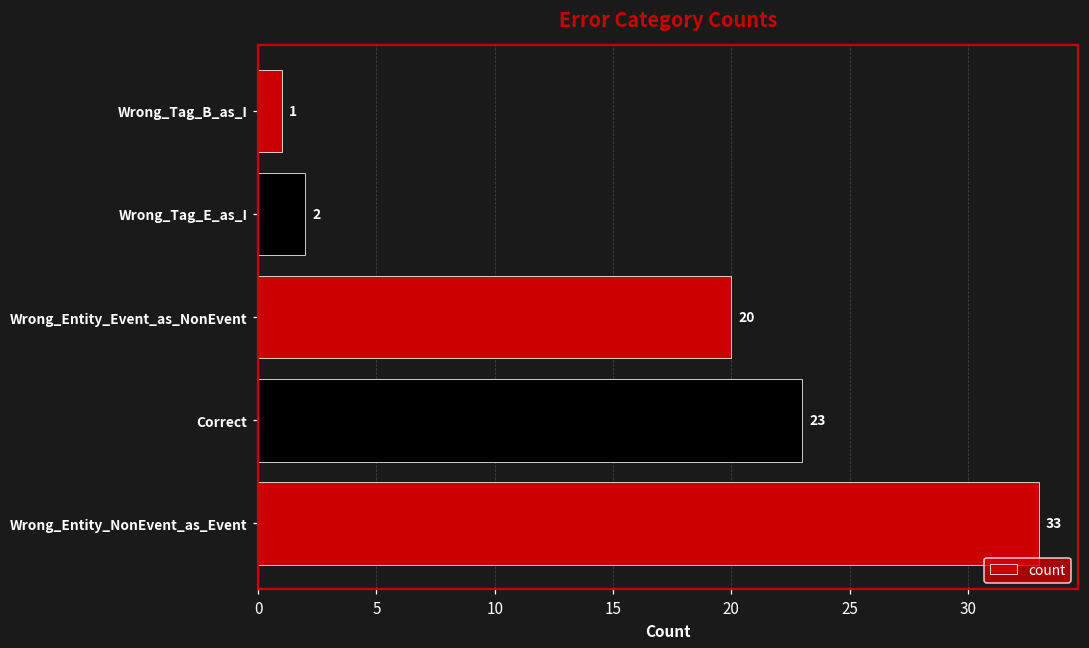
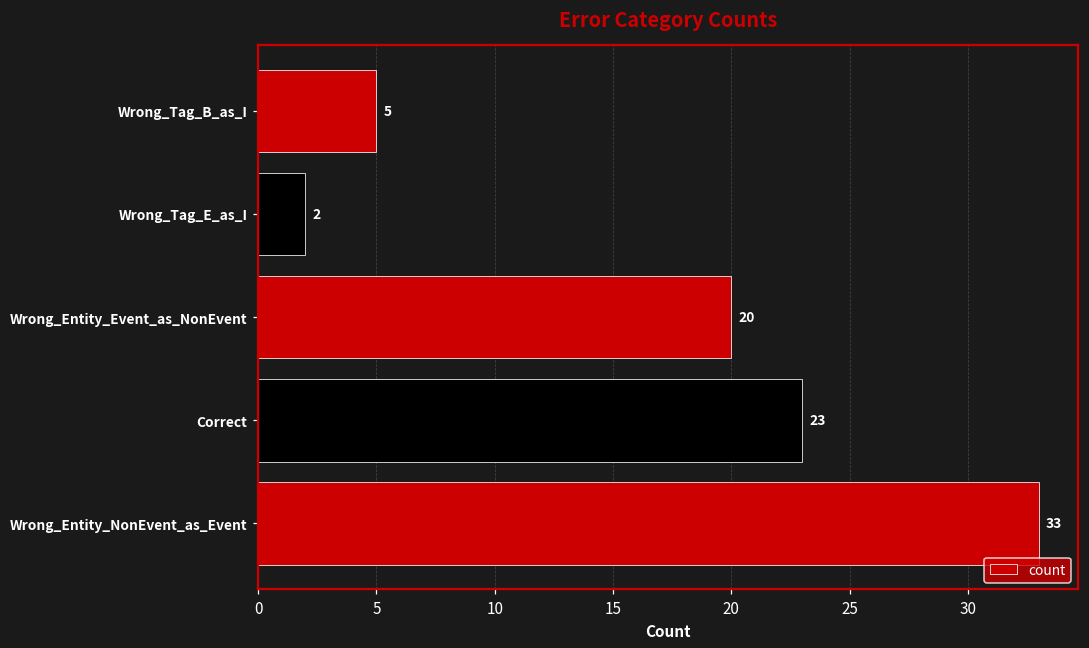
  {
-   "Wrong_Tag_B_as_I": 1,
+   "Wrong_Tag_B_as_I": 5,
    "Wrong_Tag_E_as_I": 2,
    "Wrong_Entity_Event_as_NonEvent": 20,
    "Correct": 23,
    "Wrong_Entity_NonEvent_as_Event": 33
  }
